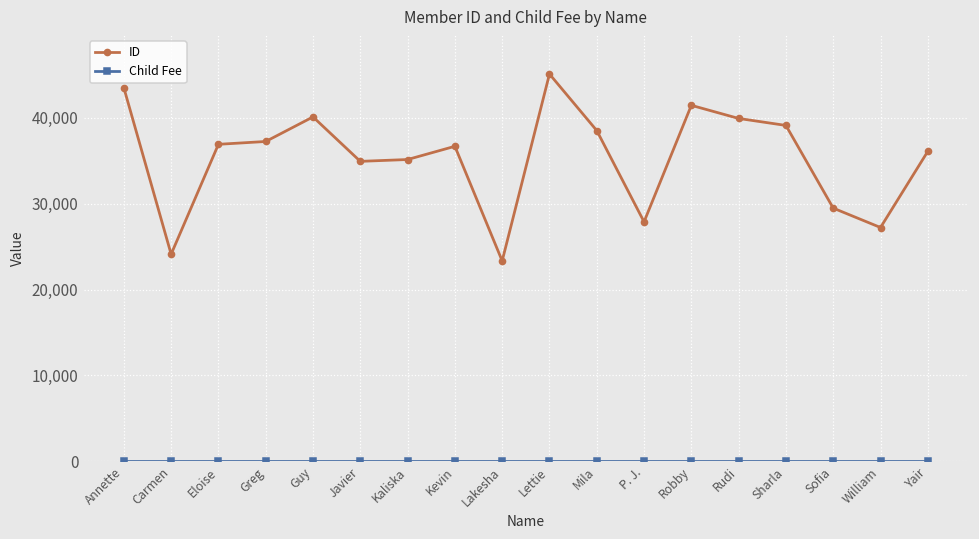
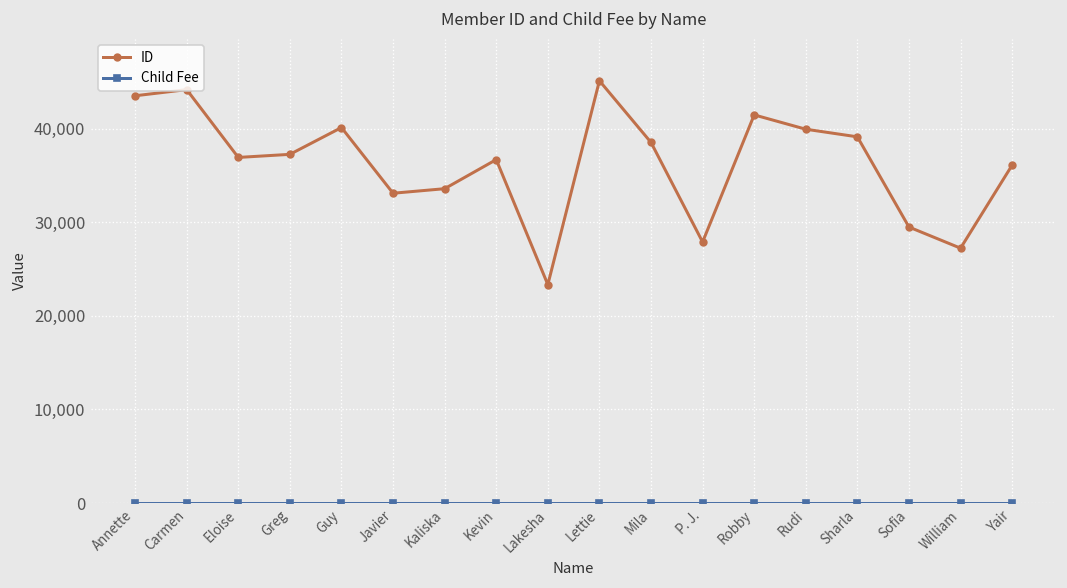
  {
    "ID": {
      "Annette": "44,000",
-     "Carmen": "24,000",
+     "Carmen": "44,000",
      "Eloise": "37,000",
      "Greg": "37,000",
      "Guy": "40,000",
-     "Javier": "35,000",
-     "Kaliska": "35,000",
+     "Javier": "33,000",
+     "Kaliska": "34,000",
      "Kevin": "37,000",
      "Lakesha": "23,000",
      "Lettie": "45,000",
      "Mila": "39,000",
      "P. J.": "28,000",
      "Robby": "41,000",
      "Rudi": "40,000",
      "Sharla": "39,000",
      "Sofia": "29,000",
      "William": "27,000",
      "Yair": "36,000"
    },
    "Child Fee": {
      "Annette": "0",
      "Carmen": "0",
      "Eloise": "0",
      "Greg": "0",
      "Guy": "0",
      "Javier": "0",
      "Kaliska": "0",
      "Kevin": "0",
      "Lakesha": "0",
      "Lettie": "0",
      "Mila": "0",
      "P. J.": "0",
      "Robby": "0",
      "Rudi": "0",
      "Sharla": "0",
      "Sofia": "0",
      "William": "0",
      "Yair": "0"
    }
  }
